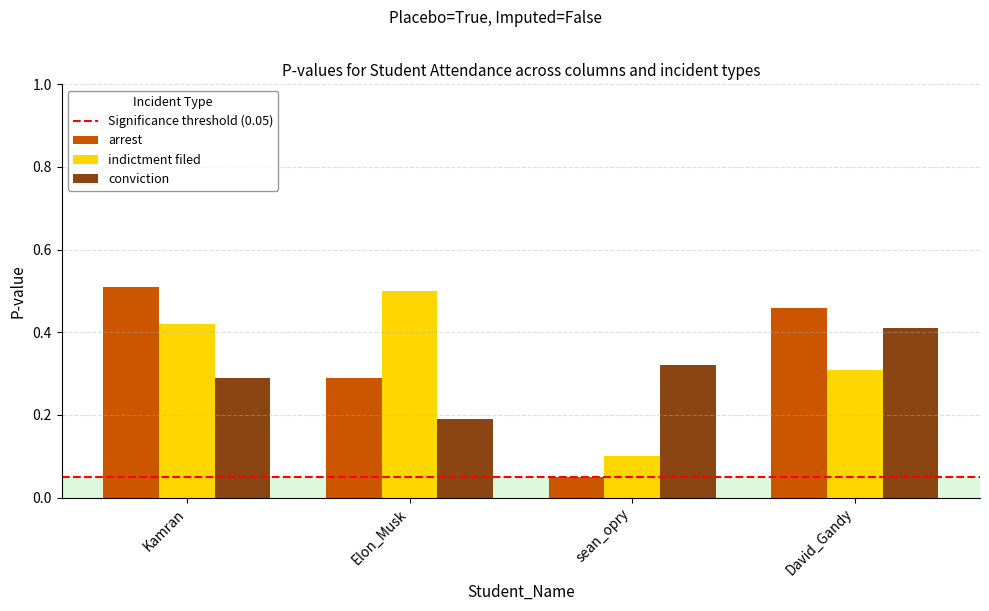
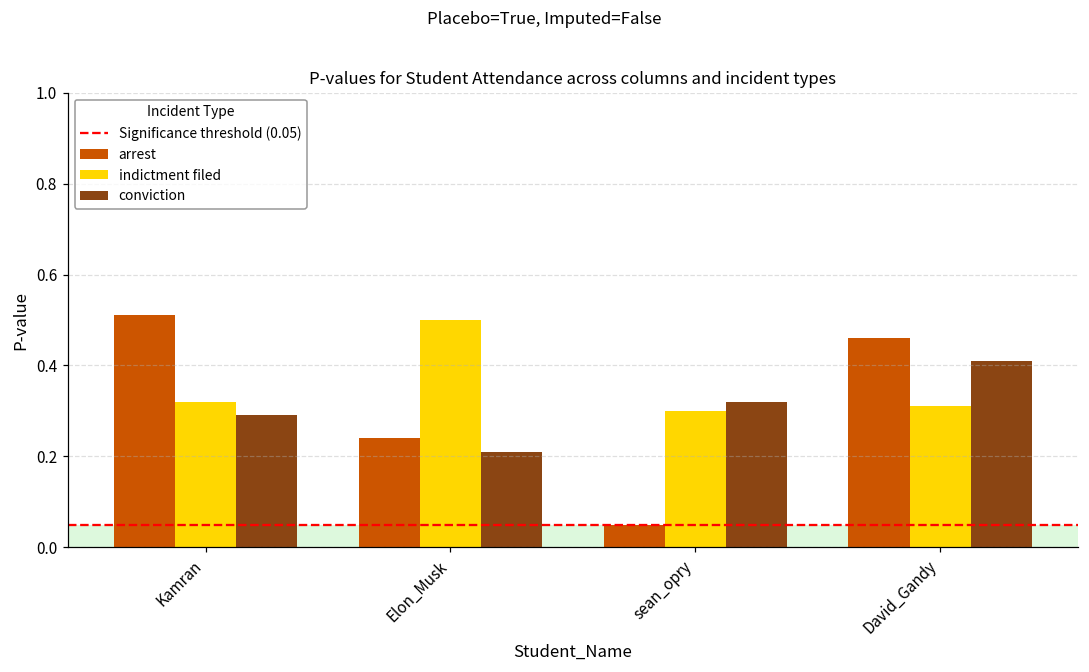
  {
    "arrest": {
      "Kamran": 0.51,
-     "Elon_Musk": 0.29,
+     "Elon_Musk": 0.24,
      "sean_opry": 0.05,
      "David_Gandy": 0.46
    },
    "indictment filed": {
-     "Kamran": 0.42,
+     "Kamran": 0.32,
      "Elon_Musk": 0.50,
-     "sean_opry": 0.1,
+     "sean_opry": 0.3,
      "David_Gandy": 0.31
    },
    "conviction": {
      "Kamran": 0.29,
-     "Elon_Musk": 0.19,
+     "Elon_Musk": 0.21,
      "sean_opry": 0.32,
      "David_Gandy": 0.41
    }
  }
